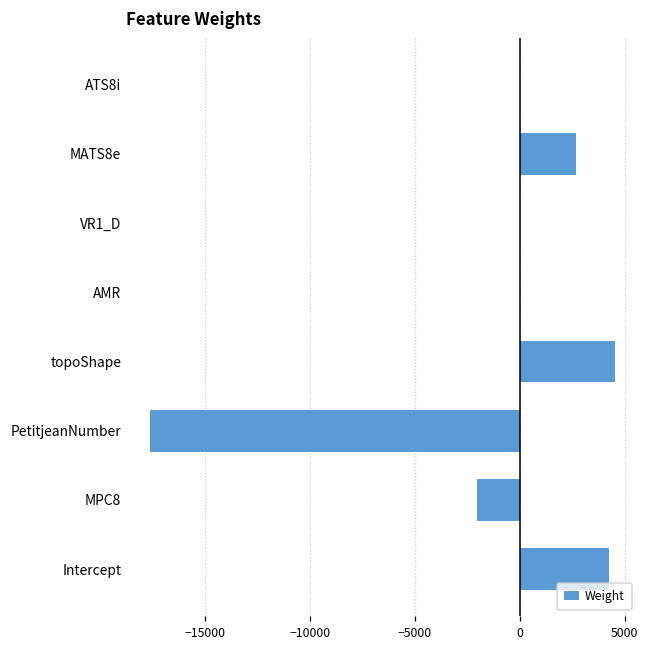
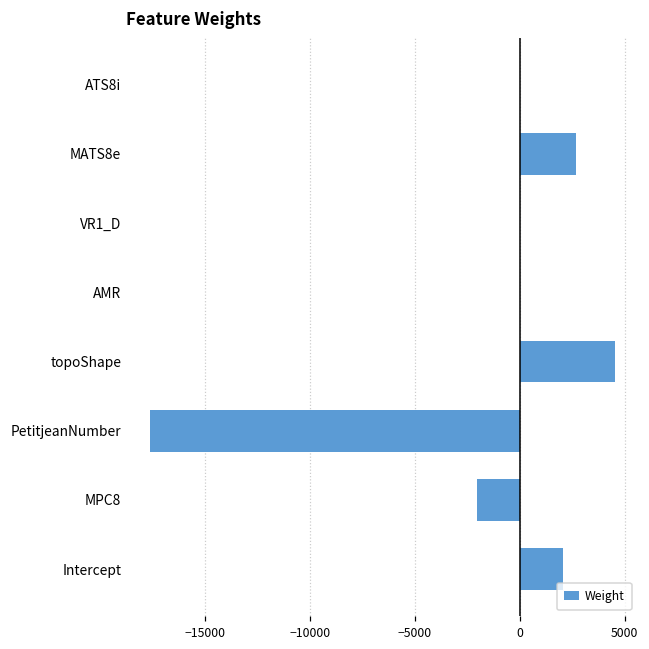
  {
    "MATS8e": 2700,
    "topoShape": 4500,
    "PetitjeanNumber": -17600,
    "MPC8": -2000,
-   "Intercept": 4300
+   "Intercept": 2100
  }
